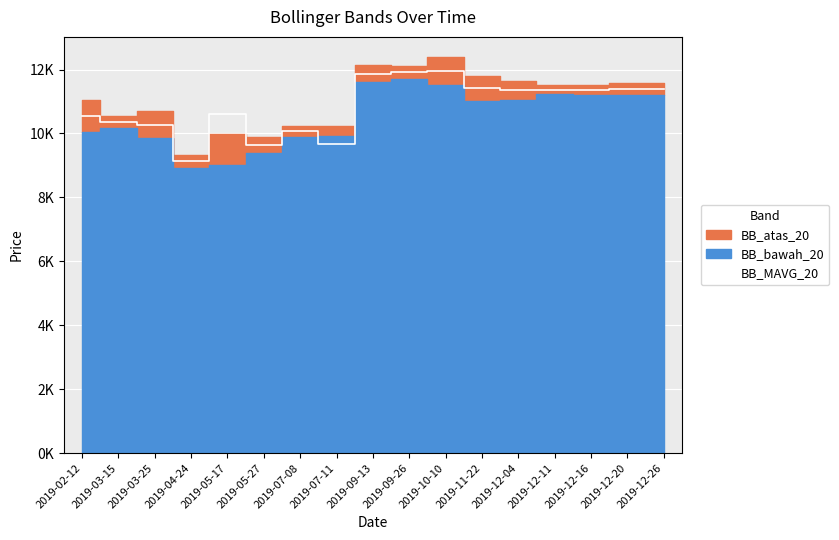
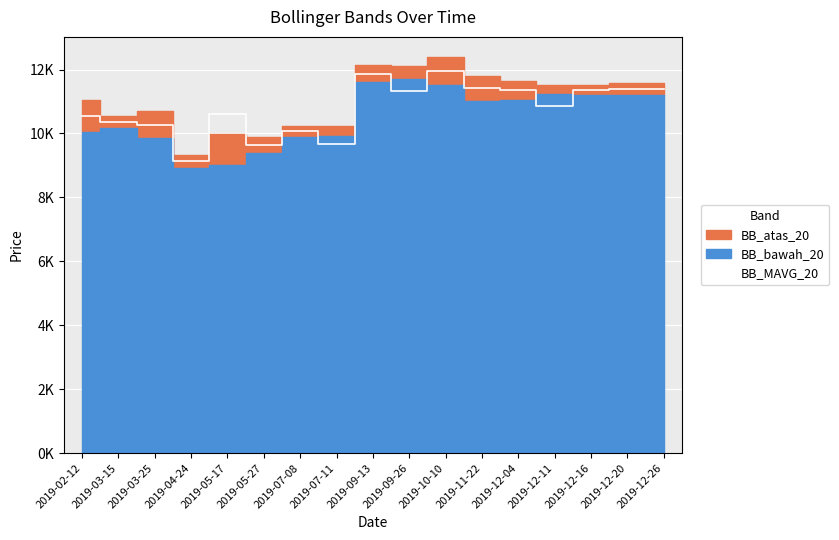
  {
    "BB_MAVG_20": {
      "2019-02-12": 10500,
      "2019-03-15": 10400,
      "2019-03-25": 10300,
      "2019-04-24": 9100,
      "2019-05-17": 10600,
      "2019-05-27": 9600,
      "2019-07-08": 10100,
      "2019-07-11": 9700,
      "2019-09-13": 11900,
-     "2019-09-26": 11900,
+     "2019-09-26": 11300,
      "2019-10-10": 12000,
      "2019-11-22": 11400,
      "2019-12-04": 11300,
-     "2019-12-11": 11400,
+     "2019-12-11": 10800,
      "2019-12-16": 11400,
      "2019-12-20": 11400,
      "2019-12-26": 11400
    }
  }
